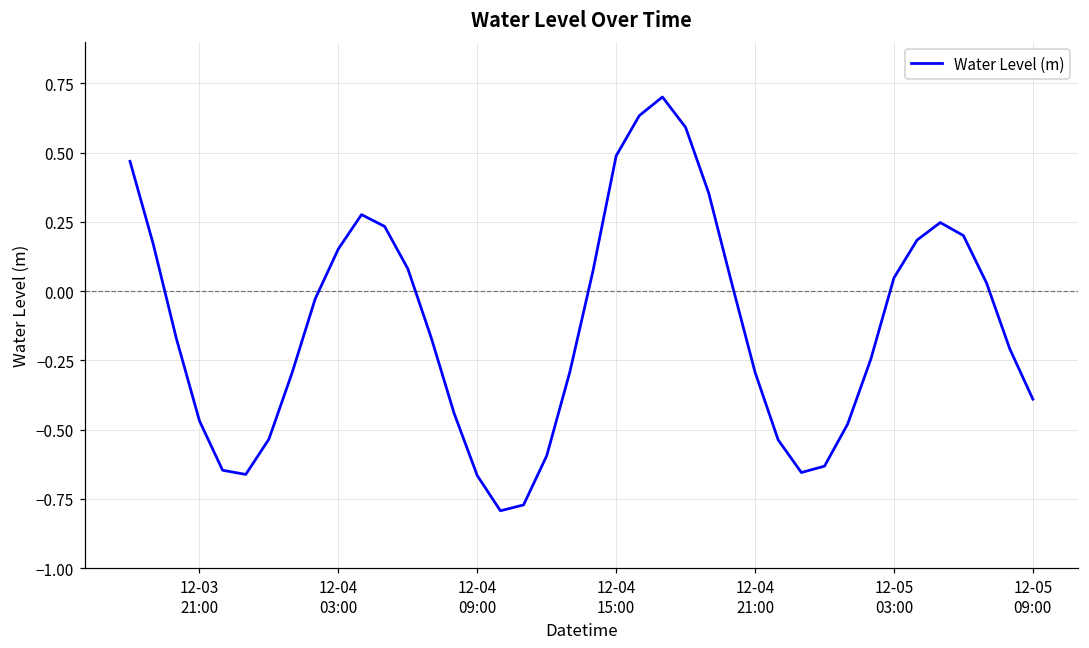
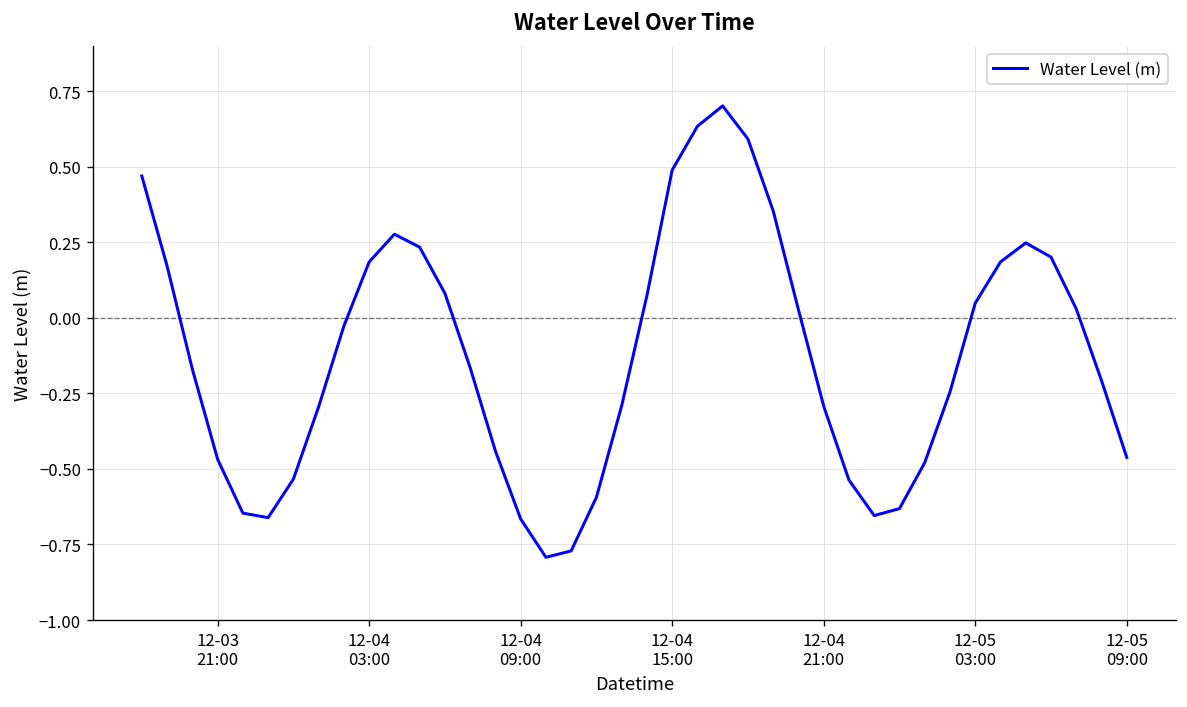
  {
    "12-03 21:00": -0.47,
-   "12-04 03:00": 0.15,
+   "12-04 03:00": 0.18,
    "12-04 09:00": -0.67,
    "12-04 15:00": 0.49,
    "12-04 21:00": -0.29,
    "12-05 03:00": 0.05,
-   "12-05 09:00": -0.39
+   "12-05 09:00": -0.46
  }
